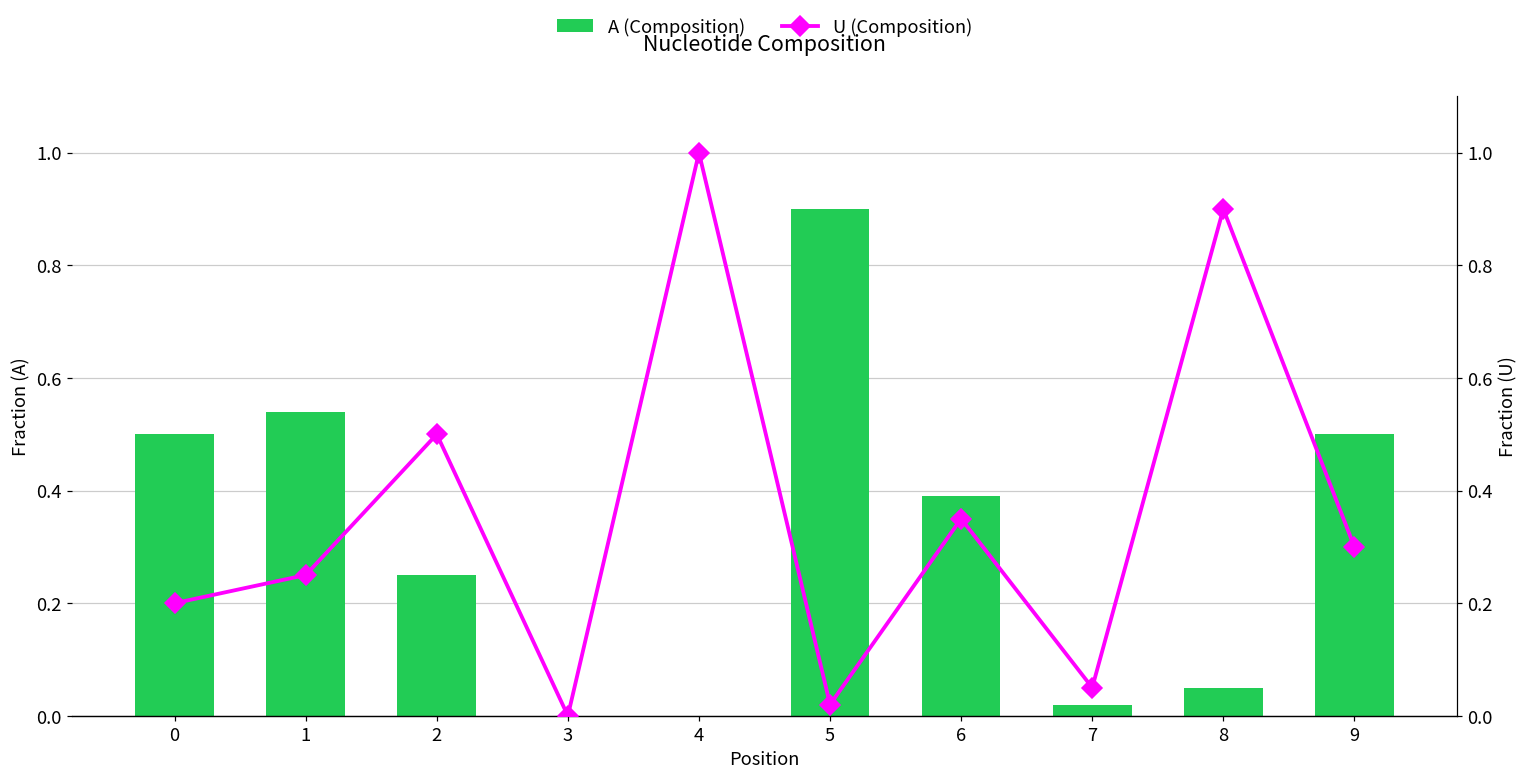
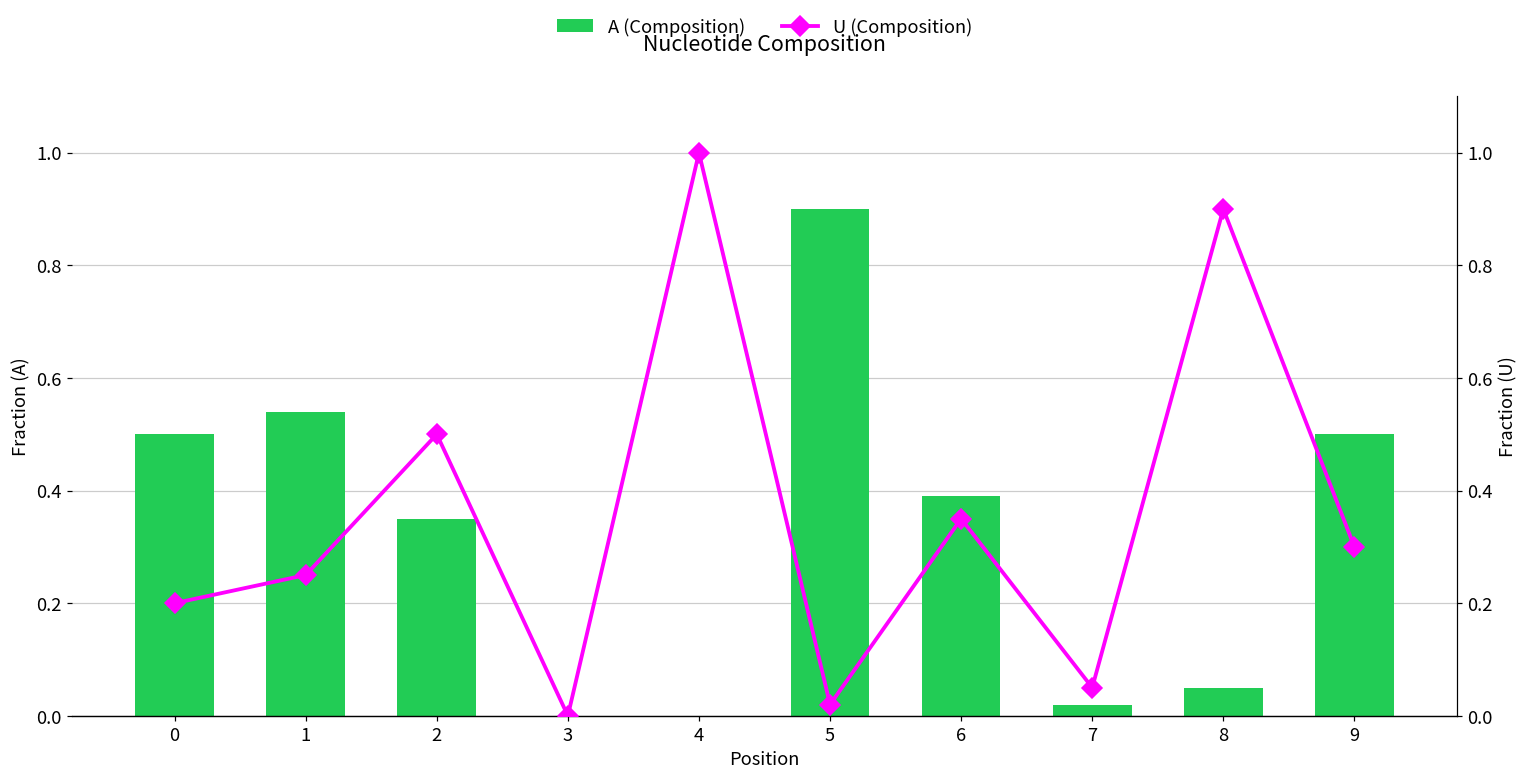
  {
    "A (Composition)": {
      "0": 0.50,
      "1": 0.54,
-     "2": 0.25,
+     "2": 0.35,
      "3": 0.00,
      "4": 0.00,
      "5": 0.90,
      "6": 0.39,
      "7": 0.02,
      "8": 0.05,
      "9": 0.50
    },
    "U (Composition)": {
      "0": 0.20,
      "1": 0.25,
      "2": 0.50,
      "3": 0.00,
      "4": 1.00,
      "5": 0.02,
      "6": 0.35,
      "7": 0.05,
      "8": 0.90,
      "9": 0.30
    }
  }
